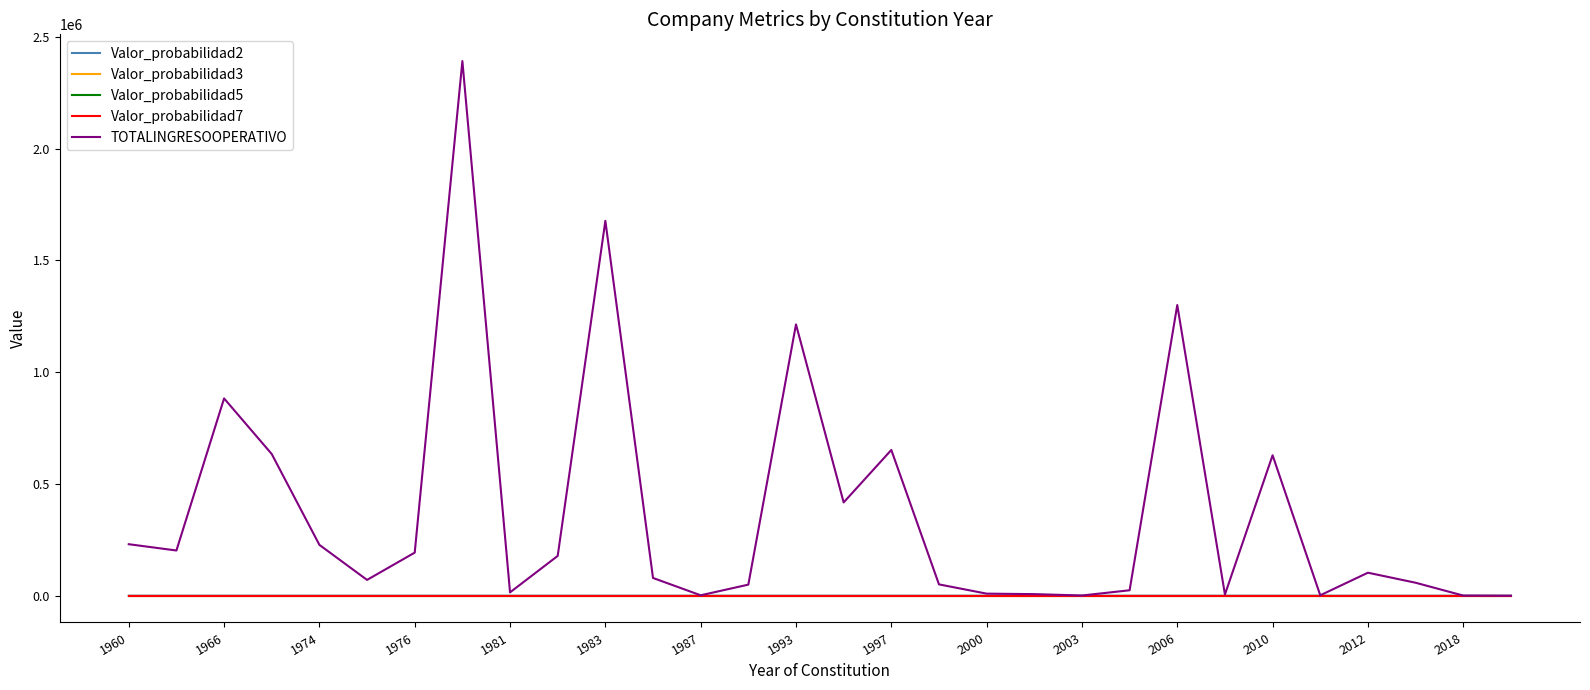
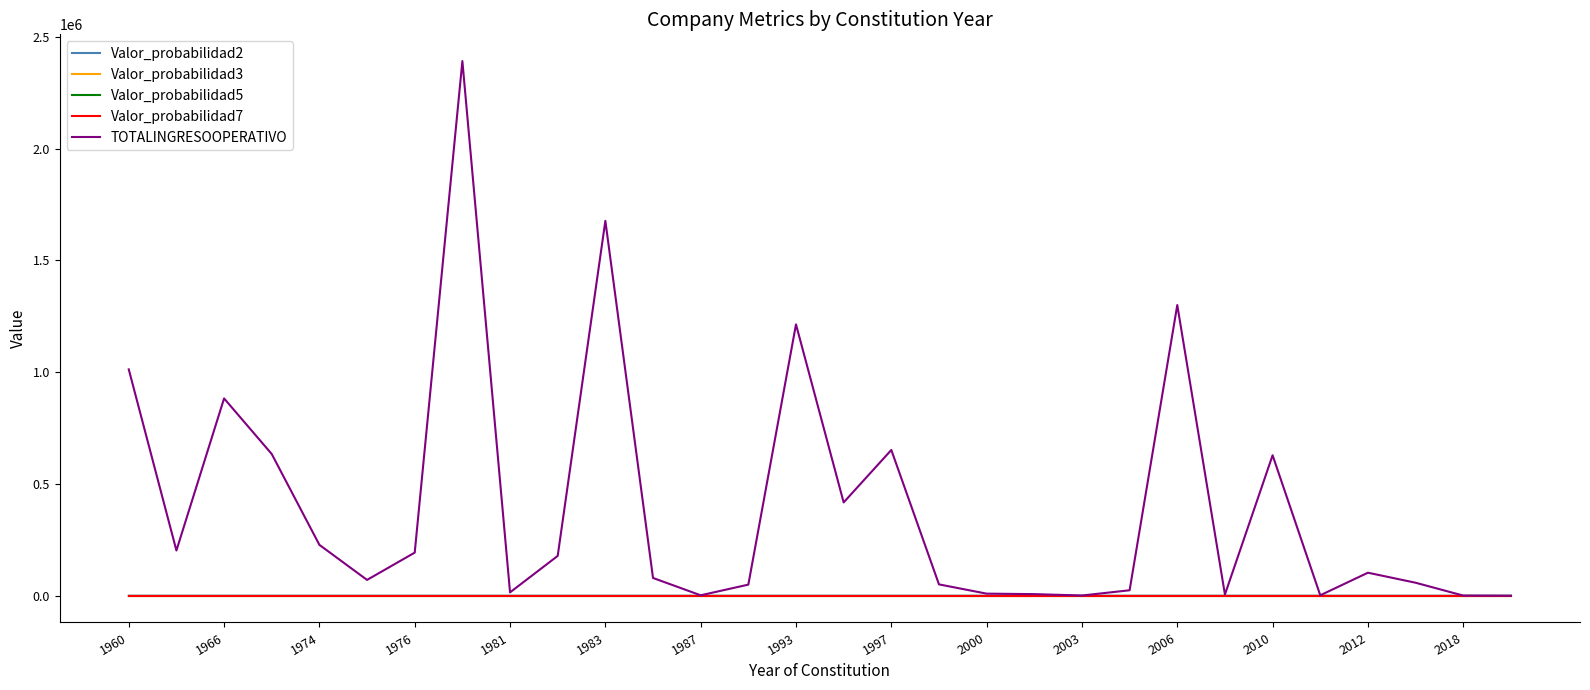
  {
    "Valor_probabilidad7": {
      "1960": 0,
      "1966": 0,
      "1974": 0,
      "1976": 0,
      "1981": 0,
      "1983": 0,
      "1993": 0,
      "1997": 0,
      "2006": 0,
      "2010": 0,
      "2012": 0
    },
    "TOTALINGRESOOPERATIVO": {
-     "1960": 230000,
+     "1960": 1010000,
      "1966": 880000,
      "1974": 230000,
      "1976": 190000,
      "1981": 20000,
      "1983": 1680000,
      "1993": 1210000,
      "1997": 650000,
      "2006": 1300000,
      "2010": 630000,
      "2012": 100000
    }
  }
